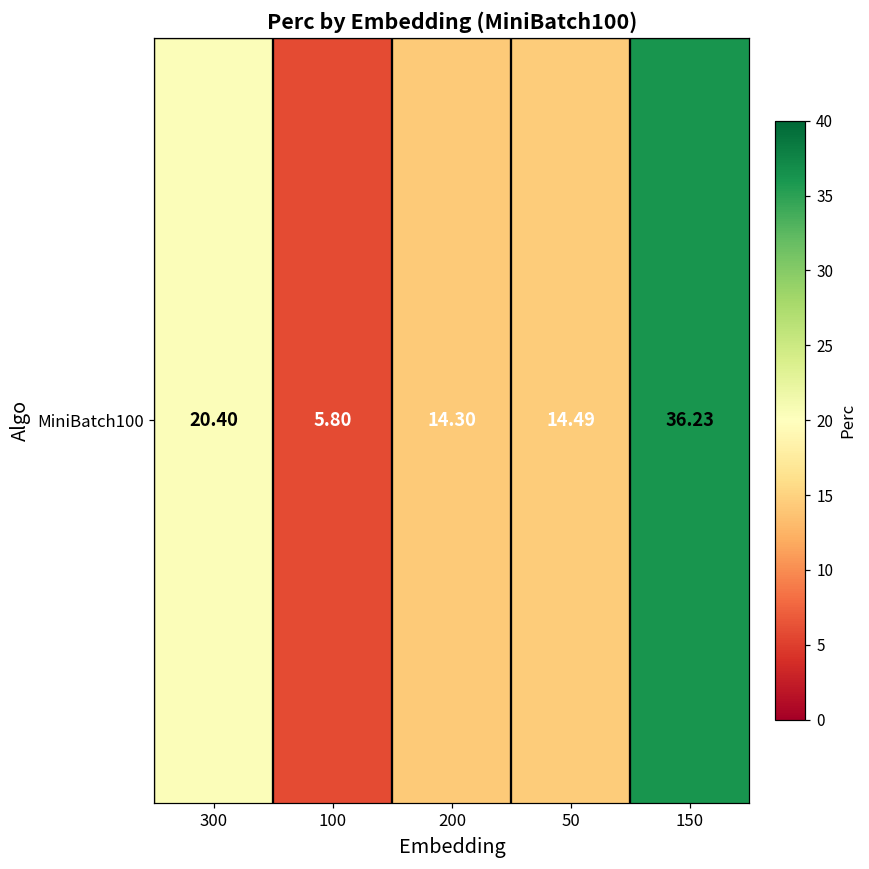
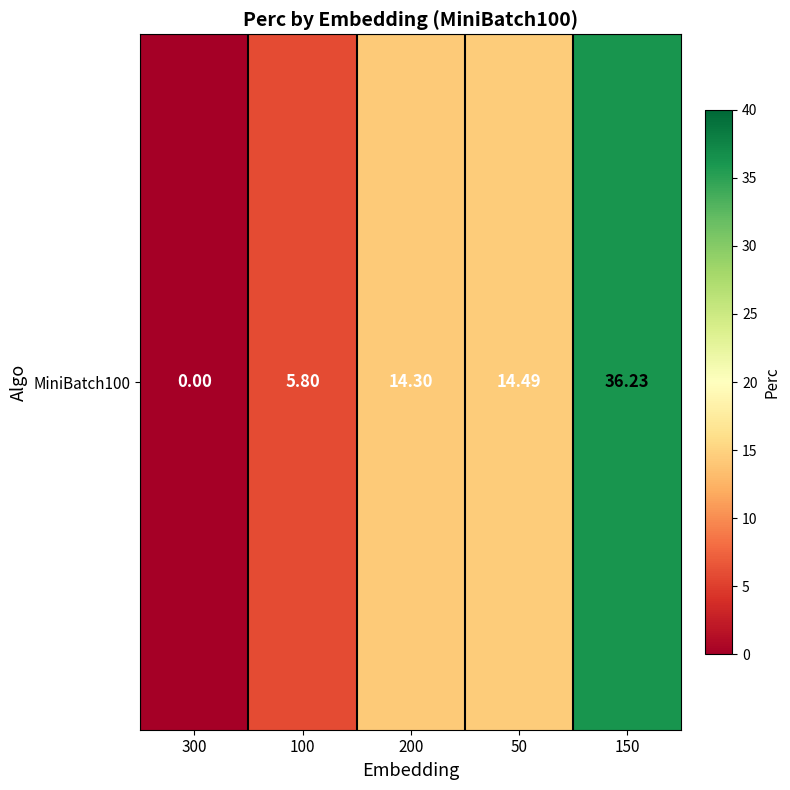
  {
    "MiniBatch100": {
-     "300": 20.40,
+     "300": 0.00,
      "100": 5.80,
      "200": 14.30,
      "50": 14.49,
      "150": 36.23
    }
  }
